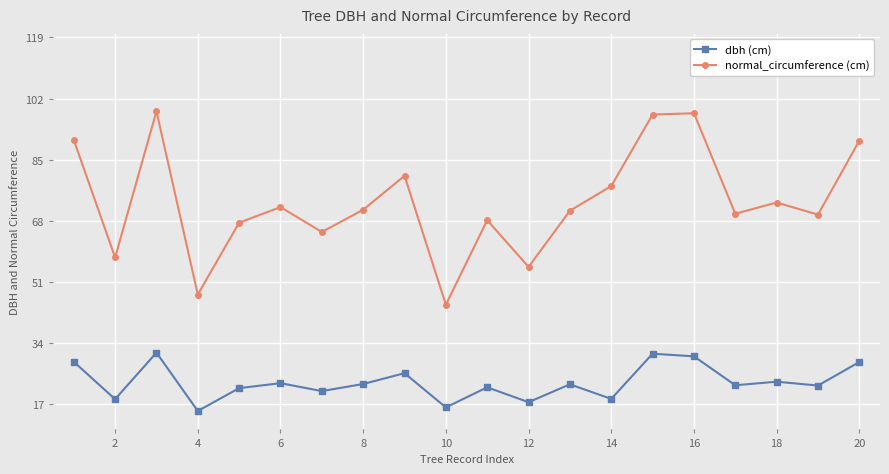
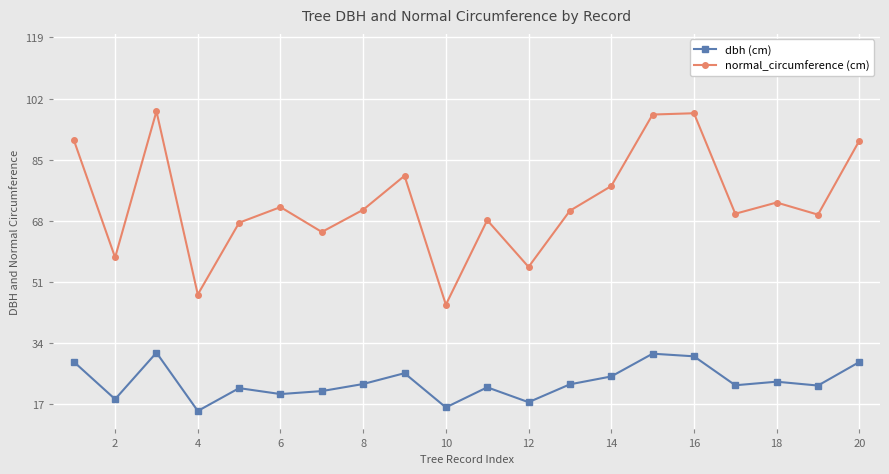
  {
    "dbh (cm)": {
      "2": 18,
      "4": 15,
-     "6": 23,
+     "6": 20,
      "8": 23,
      "10": 16,
      "12": 18,
-     "14": 18,
+     "14": 25,
      "16": 30,
      "18": 23,
      "20": 29
    },
    "normal_circumference (cm)": {
      "2": 58,
      "4": 48,
      "6": 72,
      "8": 71,
      "10": 45,
      "12": 55,
      "14": 78,
      "16": 98,
      "18": 73,
      "20": 90
    }
  }
